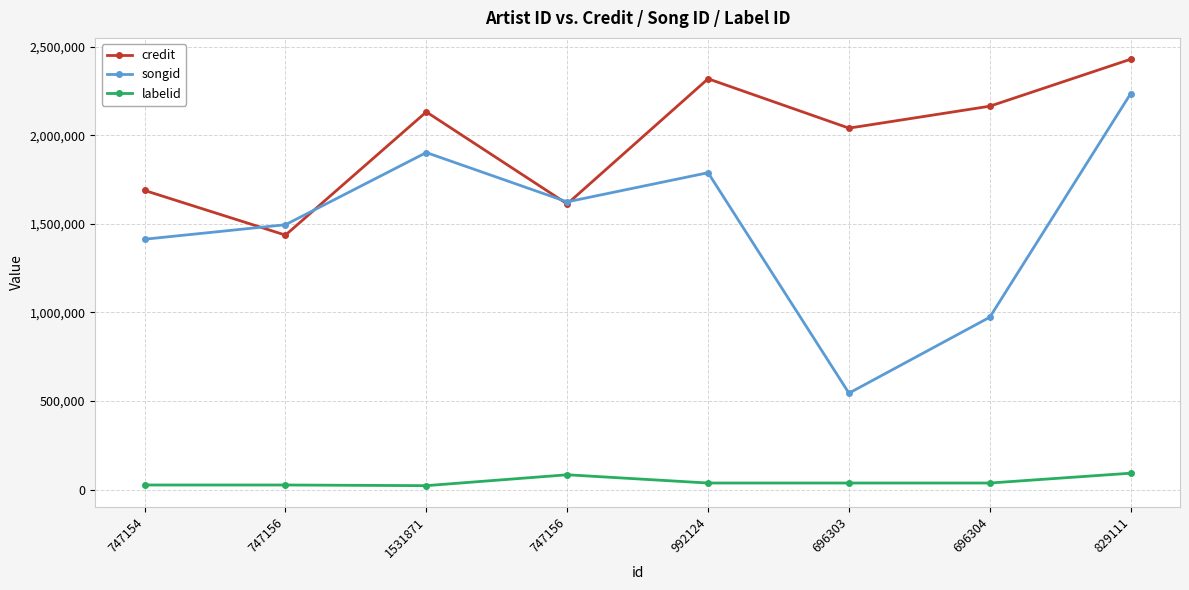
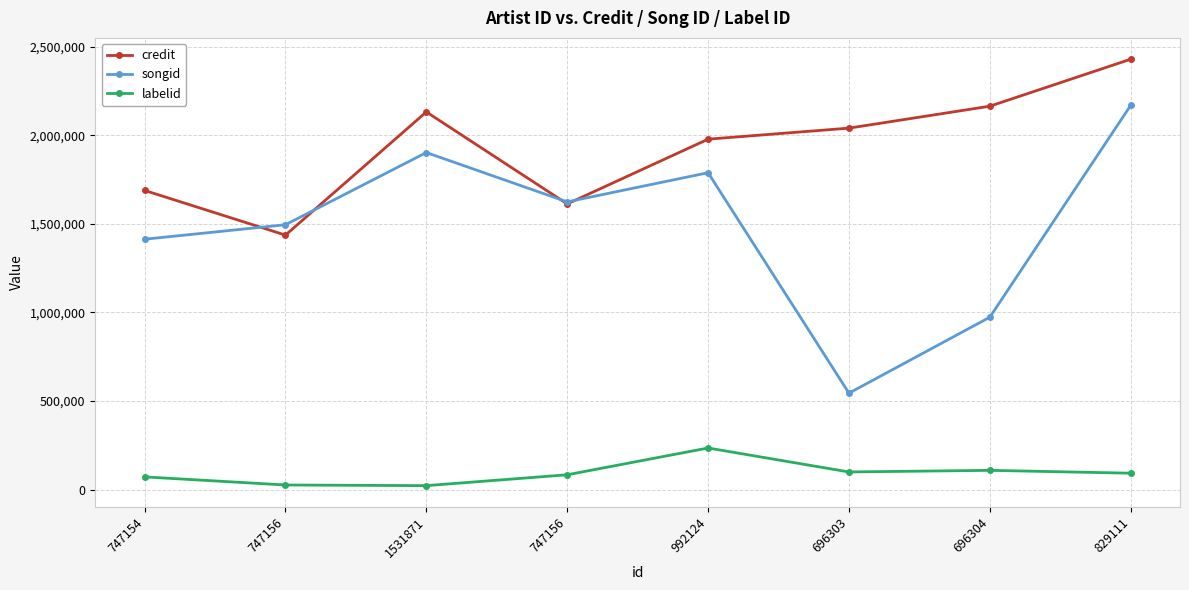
  {
    "credit": {
      "747154": "1,690,000",
      "1531871": "2,130,000",
-     "992124": "2,320,000",
+     "992124": "1,980,000",
      "696303": "2,040,000",
      "696304": "2,160,000",
      "829111": "2,430,000"
    },
    "songid": {
      "747154": "1,410,000",
      "1531871": "1,900,000",
      "992124": "1,790,000",
      "696303": "540,000",
      "696304": "970,000",
-     "829111": "2,240,000"
+     "829111": "2,170,000"
    },
    "labelid": {
-     "747154": "30,000",
+     "747154": "70,000",
      "1531871": "20,000",
-     "992124": "40,000",
-     "696303": "40,000",
-     "696304": "40,000",
+     "992124": "230,000",
+     "696303": "100,000",
+     "696304": "110,000",
      "829111": "90,000"
    }
  }
